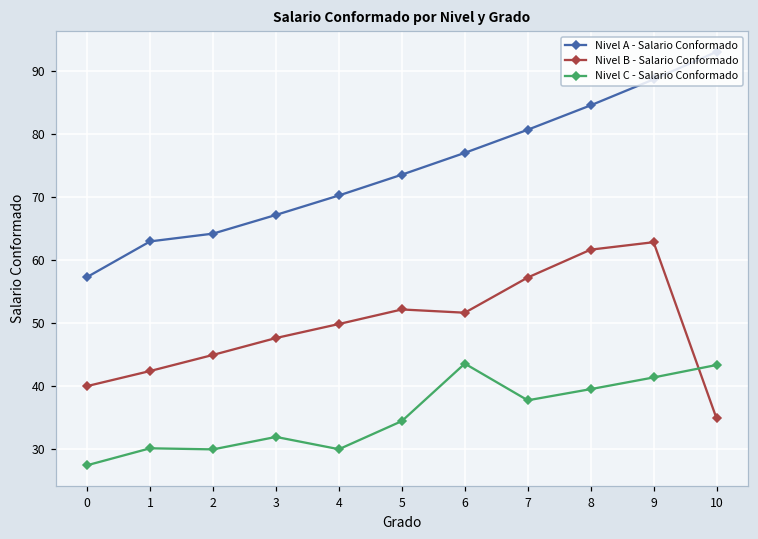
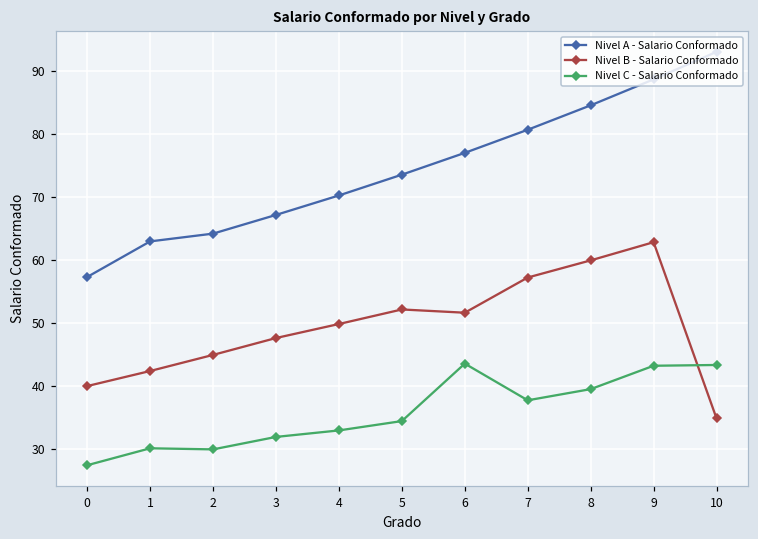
  {
    "Nivel A - Salario Conformado": {
      "0": 57,
      "1": 63,
      "2": 64,
      "3": 67,
      "4": 70,
      "5": 74,
      "6": 77,
      "7": 81,
      "8": 85
    },
    "Nivel B - Salario Conformado": {
      "0": 40,
      "1": 42,
      "2": 45,
      "3": 48,
      "4": 50,
      "5": 52,
      "6": 52,
      "7": 57,
-     "8": 62,
+     "8": 60,
      "9": 63,
      "10": 35
    },
    "Nivel C - Salario Conformado": {
      "0": 27,
      "1": 30,
      "2": 30,
      "3": 32,
-     "4": 30,
+     "4": 33,
      "5": 34,
      "6": 44,
      "7": 38,
      "8": 39,
-     "9": 41,
+     "9": 43,
      "10": 43
    }
  }
